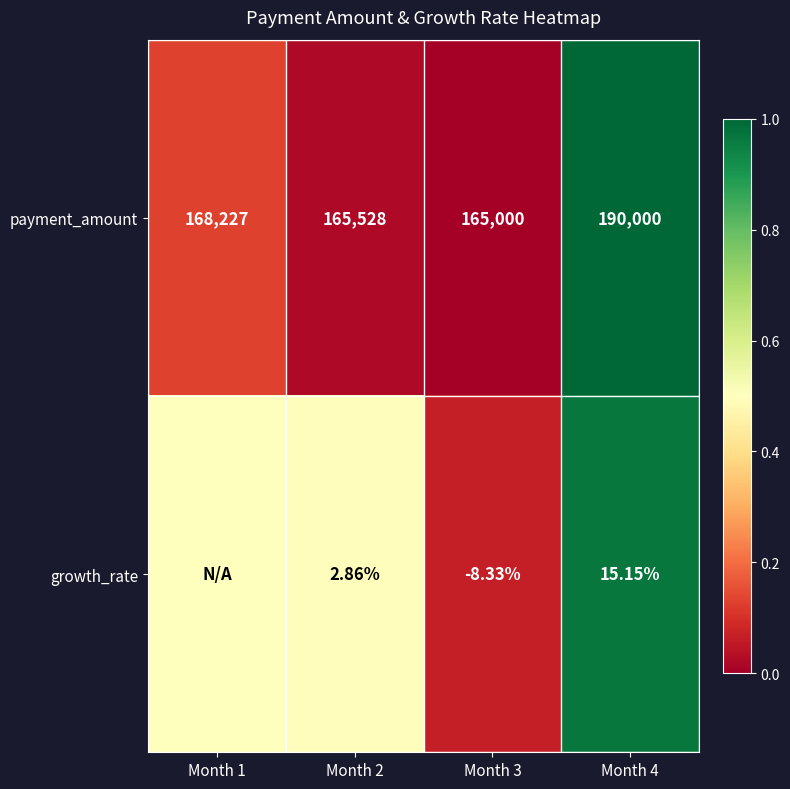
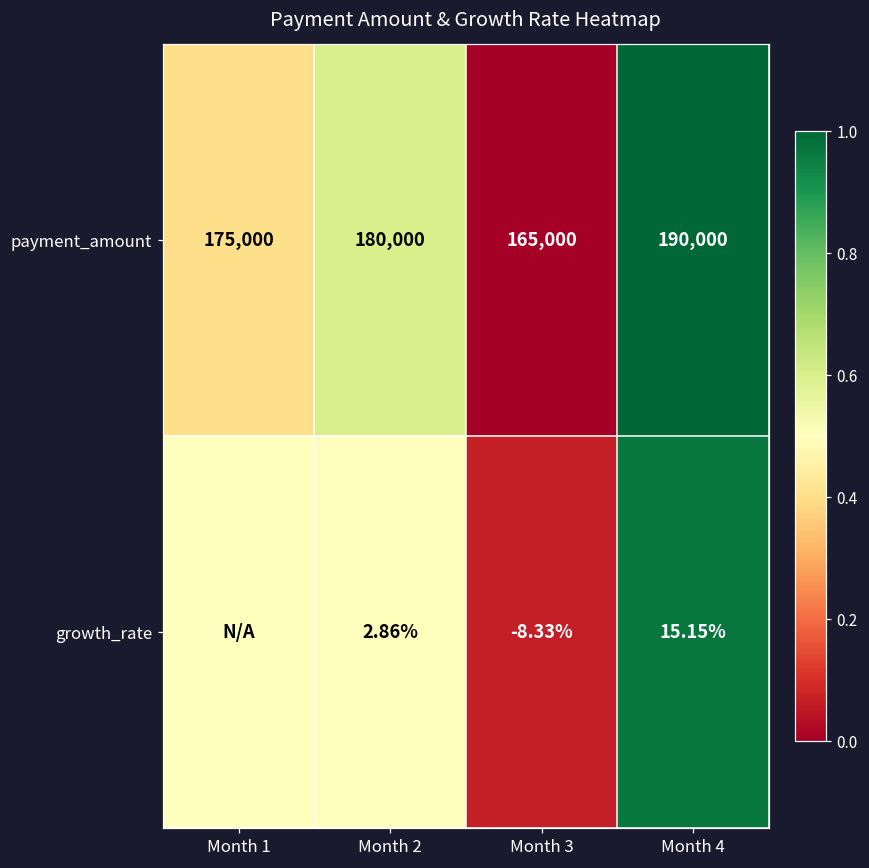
  {
    "payment_amount": {
-     "Month 1": "168,227",
-     "Month 2": "165,528",
+     "Month 1": "175,000",
+     "Month 2": "180,000",
      "Month 3": "165,000",
      "Month 4": "190,000"
    },
    "growth_rate": {
      "Month 2": "2.86%",
      "Month 3": "-8.33%",
      "Month 4": "15.15%"
    }
  }
